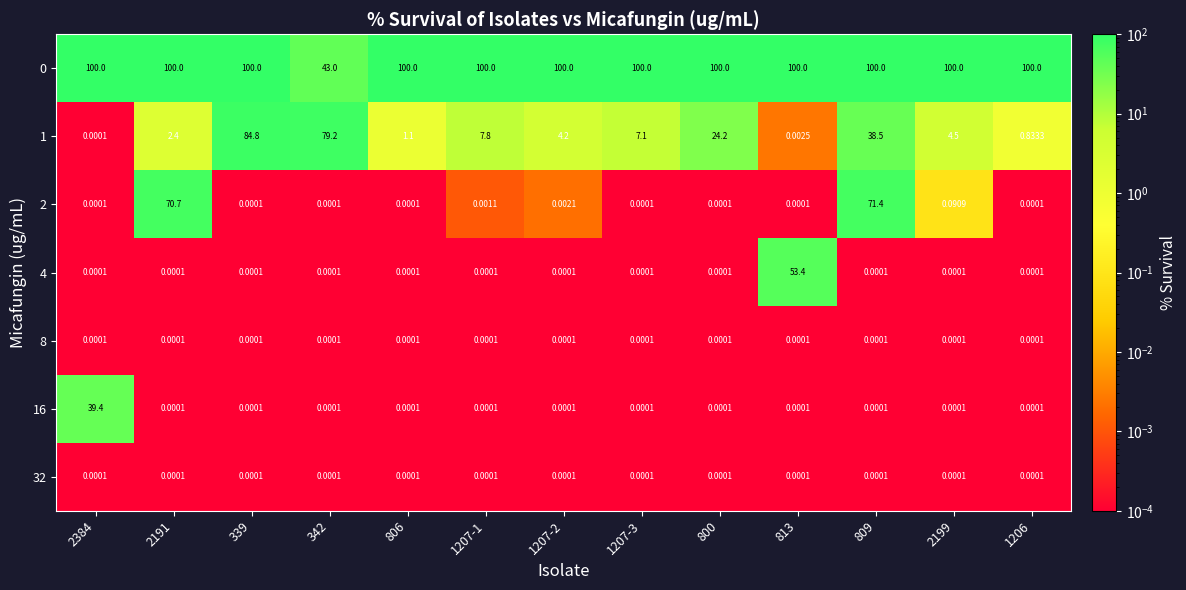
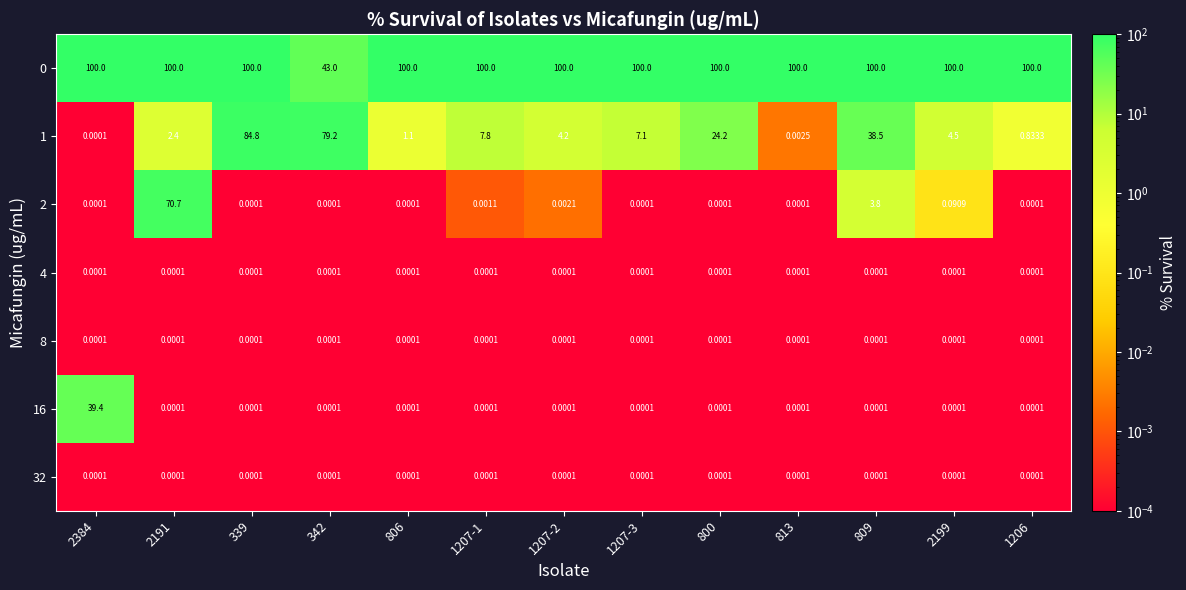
  {
    "0": {
      "2384": 100.0,
      "2191": 100.0,
      "339": 100.0,
      "342": 43.0,
      "806": 100.0,
      "1207-1": 100.0,
      "1207-2": 100.0,
      "1207-3": 100.0,
      "800": 100.0,
      "813": 100.0,
      "809": 100.0,
      "2199": 100.0,
      "1206": 100.0
    },
    "1": {
      "2384": 0.0001,
      "2191": 2.4,
      "339": 84.8,
      "342": 79.2,
      "806": 1.1,
      "1207-1": 7.8,
      "1207-2": 4.2,
      "1207-3": 7.1,
      "800": 24.2,
      "813": 0.0025,
      "809": 38.5,
      "2199": 4.5,
      "1206": 0.8333
    },
    "2": {
      "2384": 0.0001,
      "2191": 70.7,
      "339": 0.0001,
      "342": 0.0001,
      "806": 0.0001,
      "1207-1": 0.0011,
      "1207-2": 0.0021,
      "1207-3": 0.0001,
      "800": 0.0001,
      "813": 0.0001,
-     "809": 71.4,
+     "809": 3.8,
      "2199": 0.0909,
      "1206": 0.0001
    },
    "4": {
      "2384": 0.0001,
      "2191": 0.0001,
      "339": 0.0001,
      "342": 0.0001,
      "806": 0.0001,
      "1207-1": 0.0001,
      "1207-2": 0.0001,
      "1207-3": 0.0001,
      "800": 0.0001,
-     "813": 53.4,
+     "813": 0.0001,
      "809": 0.0001,
      "2199": 0.0001,
      "1206": 0.0001
    },
    "8": {
      "2384": 0.0001,
      "2191": 0.0001,
      "339": 0.0001,
      "342": 0.0001,
      "806": 0.0001,
      "1207-1": 0.0001,
      "1207-2": 0.0001,
      "1207-3": 0.0001,
      "800": 0.0001,
      "813": 0.0001,
      "809": 0.0001,
      "2199": 0.0001,
      "1206": 0.0001
    },
    "16": {
      "2384": 39.4,
      "2191": 0.0001,
      "339": 0.0001,
      "342": 0.0001,
      "806": 0.0001,
      "1207-1": 0.0001,
      "1207-2": 0.0001,
      "1207-3": 0.0001,
      "800": 0.0001,
      "813": 0.0001,
      "809": 0.0001,
      "2199": 0.0001,
      "1206": 0.0001
    },
    "32": {
      "2384": 0.0001,
      "2191": 0.0001,
      "339": 0.0001,
      "342": 0.0001,
      "806": 0.0001,
      "1207-1": 0.0001,
      "1207-2": 0.0001,
      "1207-3": 0.0001,
      "800": 0.0001,
      "813": 0.0001,
      "809": 0.0001,
      "2199": 0.0001,
      "1206": 0.0001
    }
  }
